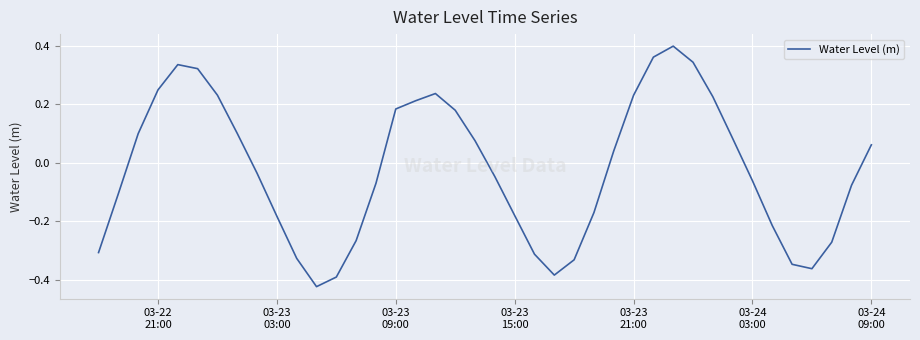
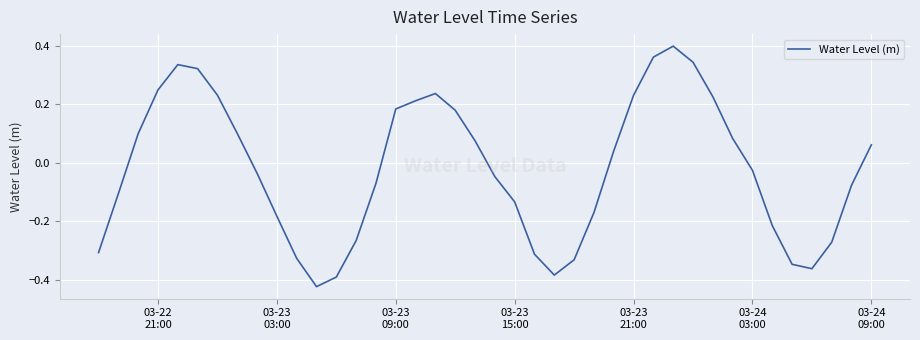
  {
    "03-22 21:00": 0.25,
    "03-23 03:00": -0.18,
    "03-23 09:00": 0.18,
-   "03-23 15:00": -0.18,
+   "03-23 15:00": -0.13,
    "03-23 21:00": 0.23,
-   "03-24 03:00": -0.06,
+   "03-24 03:00": -0.03,
    "03-24 09:00": 0.06
  }
